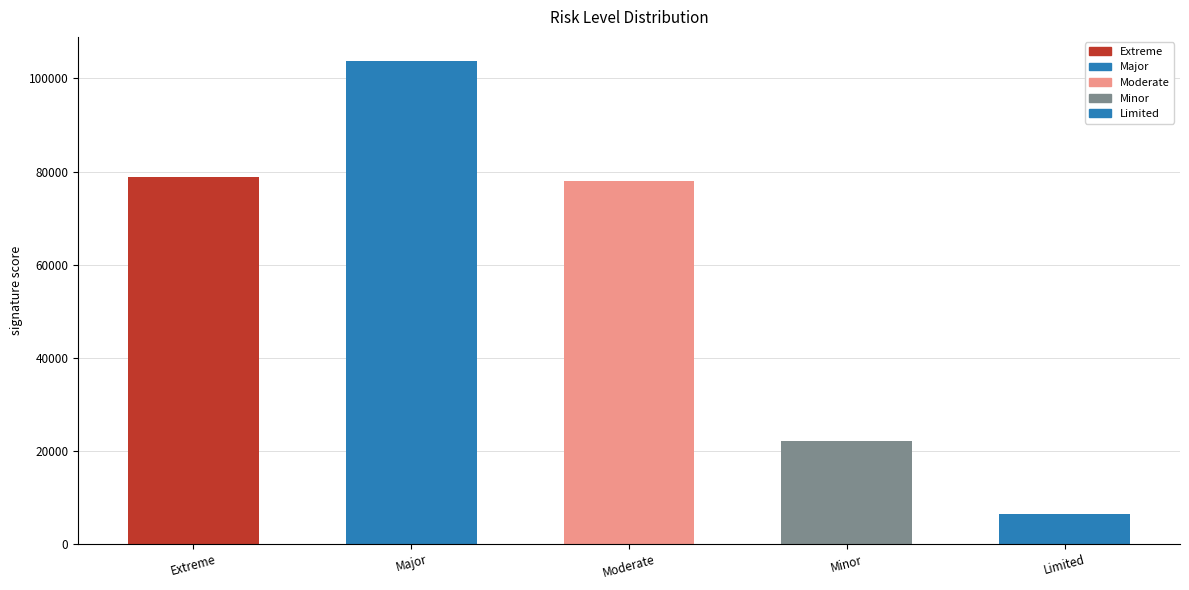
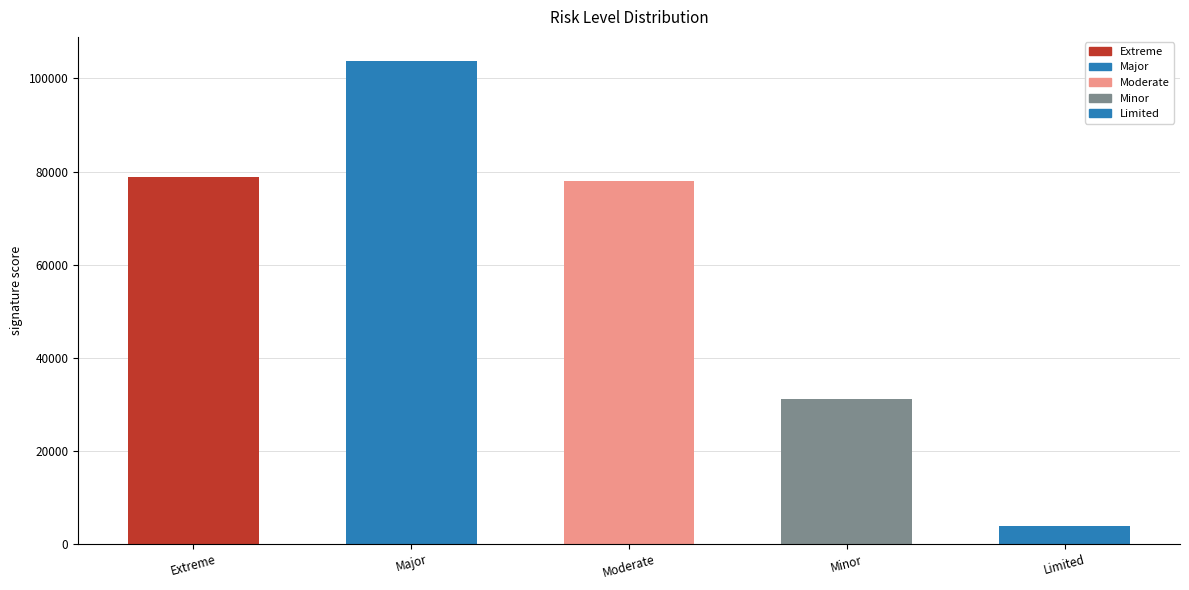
  {
    "Extreme": 79000,
    "Major": 104000,
    "Moderate": 78000,
-   "Minor": 22000,
-   "Limited": 6000
+   "Minor": 31000,
+   "Limited": 4000
  }
